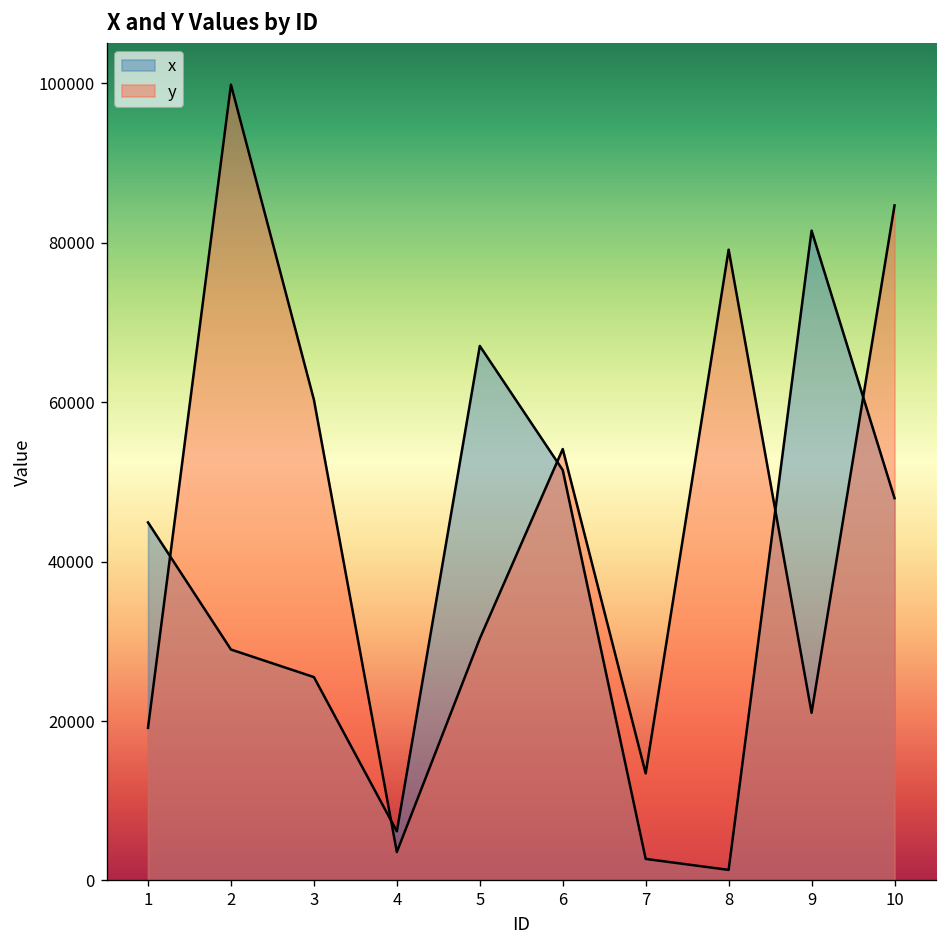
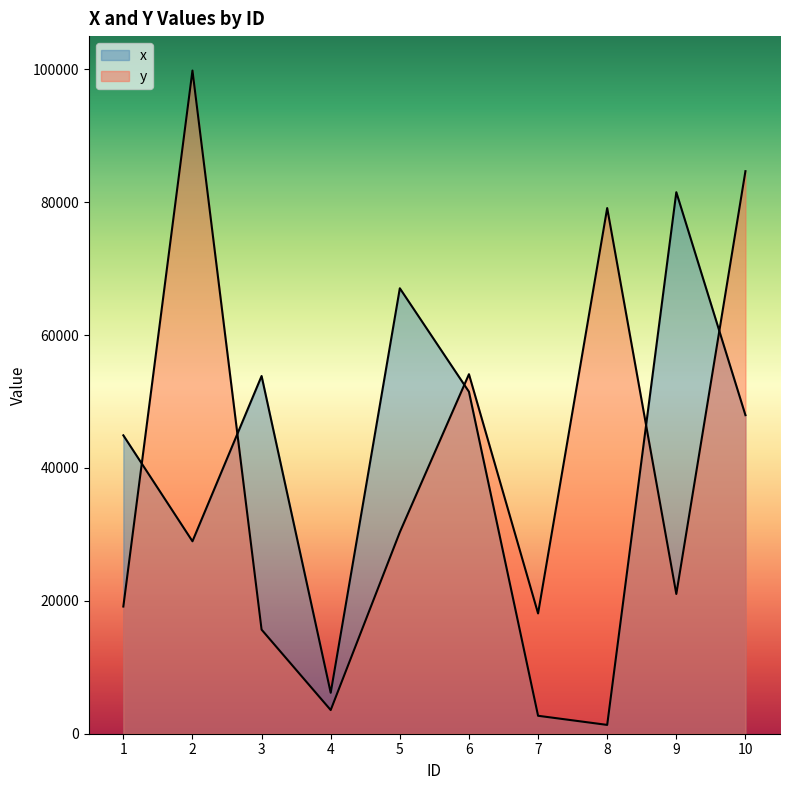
  {
    "x": {
      "1": 45000,
      "2": 29000,
-     "3": 26000,
+     "3": 54000,
      "4": 6000,
      "5": 67000,
      "6": 51000,
      "7": 3000,
      "8": 1000,
      "9": 82000,
      "10": 48000
    },
    "y": {
      "1": 19000,
      "2": 100000,
-     "3": 60000,
+     "3": 16000,
      "4": 4000,
      "5": 30000,
      "6": 54000,
-     "7": 13000,
+     "7": 18000,
      "8": 79000,
      "9": 21000,
      "10": 85000
    }
  }
